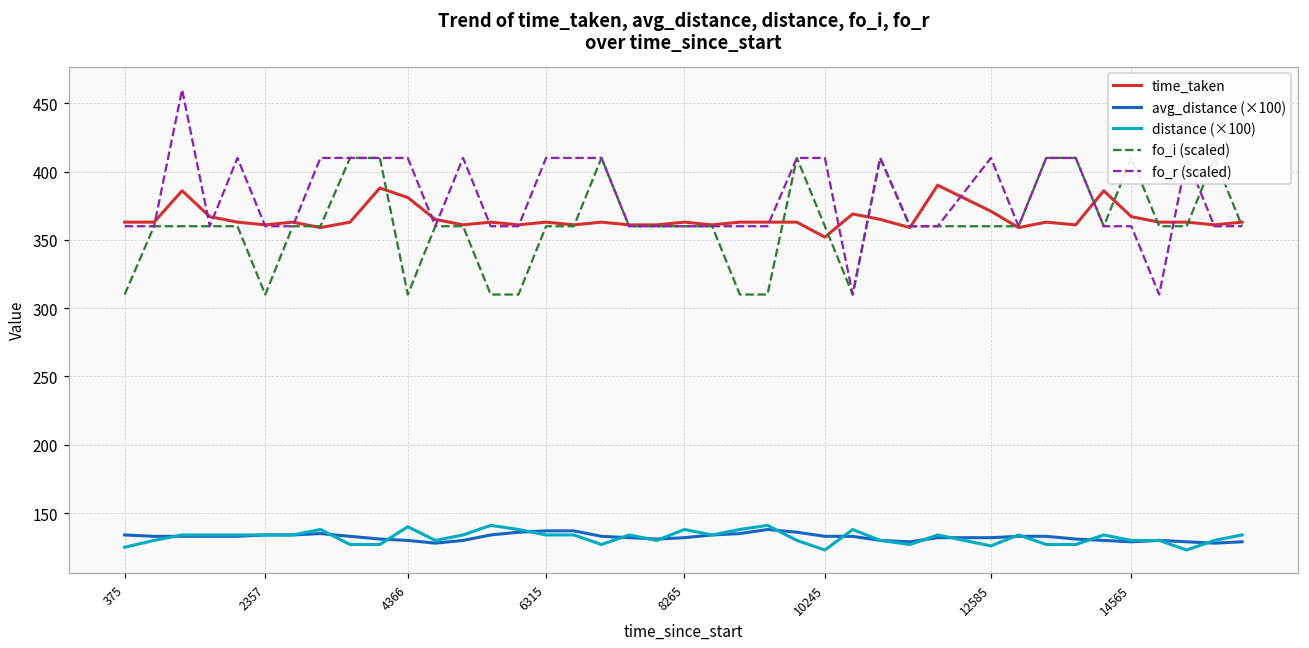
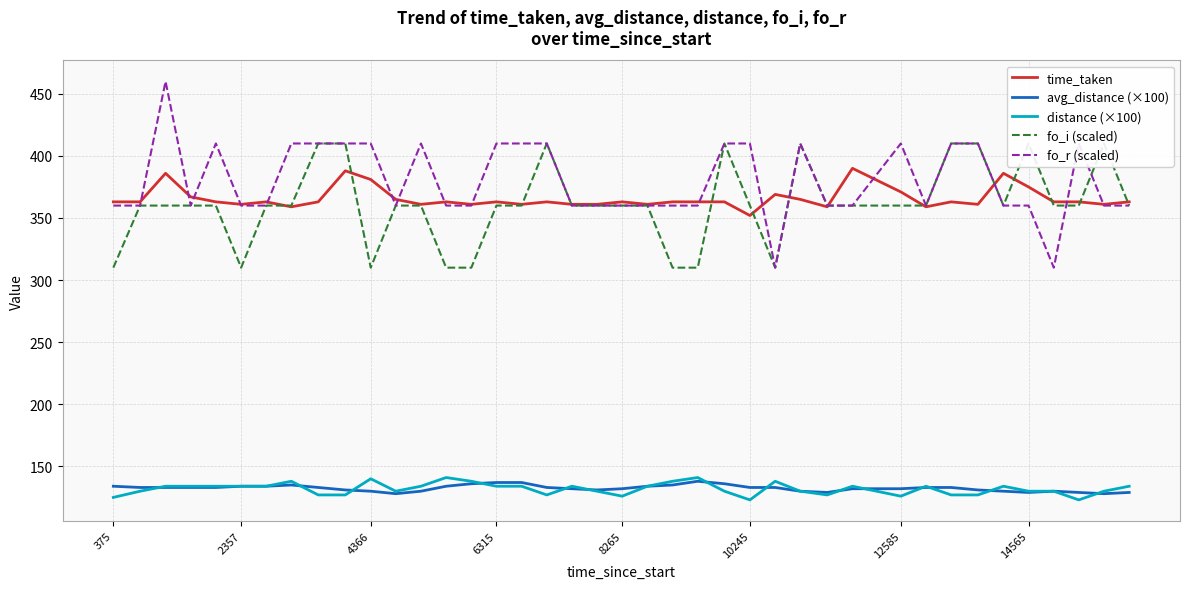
  {
    "time_taken": {
      "375": 363,
      "4366": 381,
      "6315": 363,
      "8265": 363,
      "10245": 352,
      "12585": 371,
-     "14565": 367
+     "14565": 375
    },
    "avg_distance (×100)": {
      "375": 134,
      "4366": 130,
      "6315": 137,
      "8265": 132,
      "10245": 133,
      "12585": 132
    },
    "distance (×100)": {
      "375": 125,
      "4366": 140,
      "6315": 134,
-     "8265": 138,
+     "8265": 126,
      "10245": 123,
      "12585": 126
    },
    "fo_i (scaled)": {
      "375": 310,
      "2357": 310,
      "4366": 310,
      "6315": 360,
      "10245": 360,
      "12585": 360
    },
    "fo_r (scaled)": {
      "375": 360,
      "4366": 410,
      "6315": 410,
      "10245": 410,
      "12585": 410,
      "14565": 360
    }
  }
